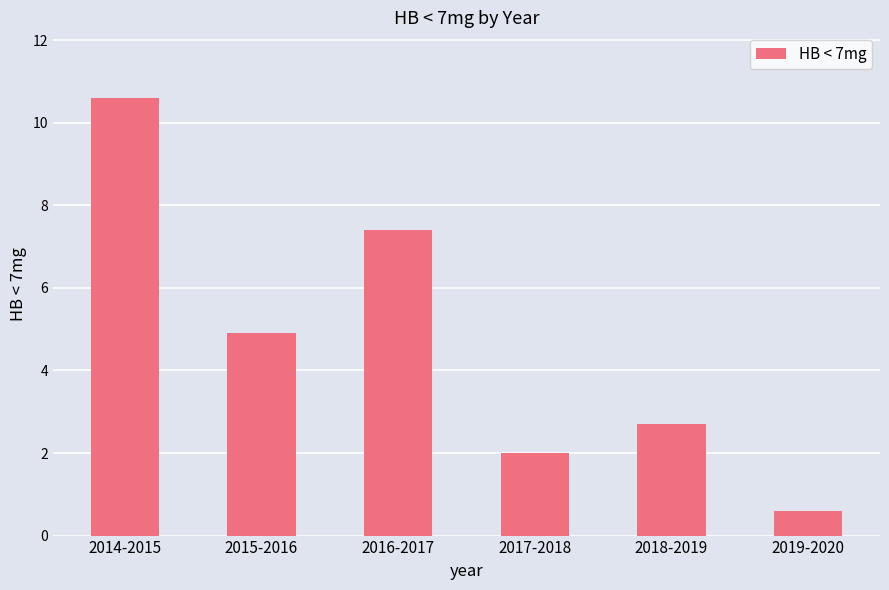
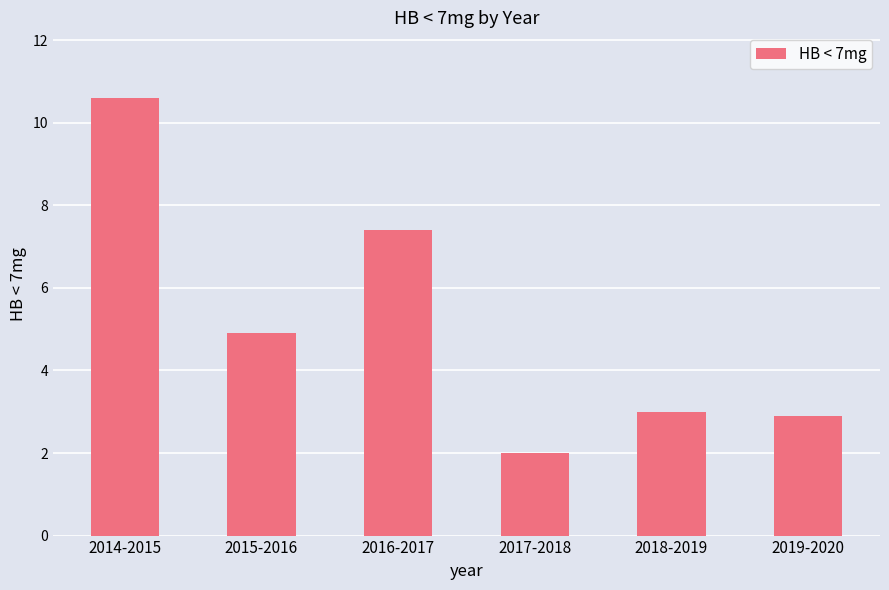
  {
    "2014-2015": 10.6,
    "2015-2016": 4.9,
    "2016-2017": 7.4,
    "2017-2018": 2.0,
-   "2018-2019": 2.7,
-   "2019-2020": 0.6
+   "2018-2019": 3.0,
+   "2019-2020": 2.9
  }
